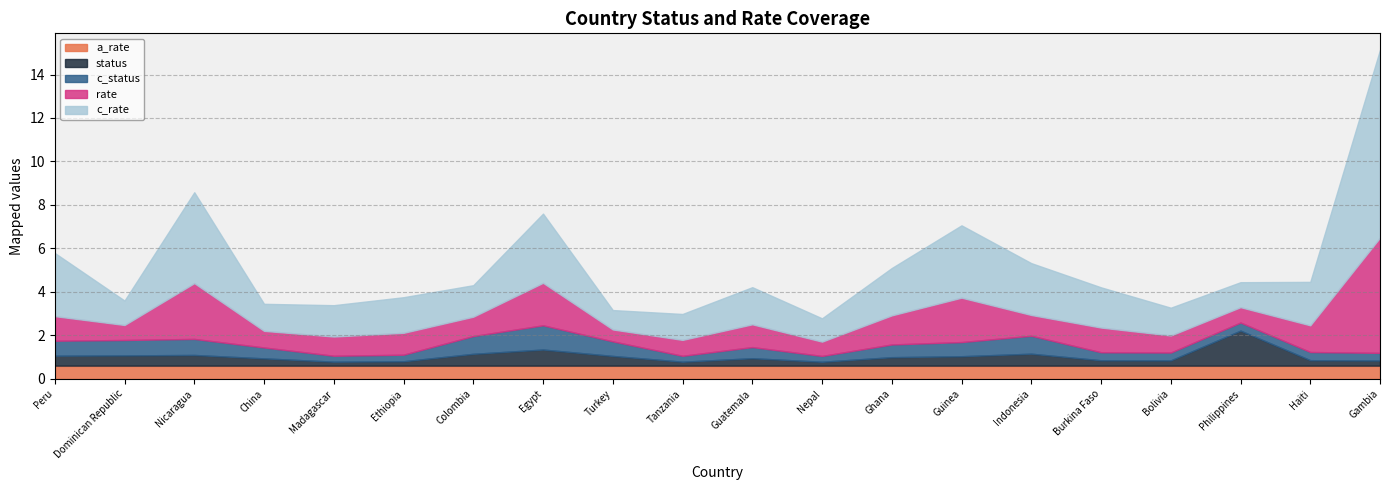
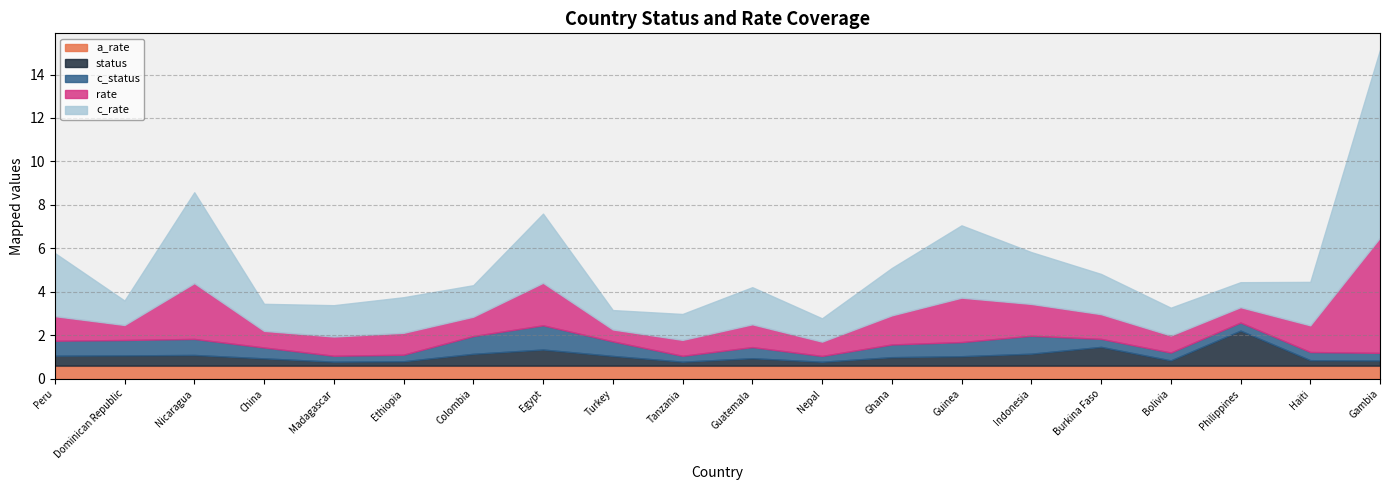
  {
    "a_rate": {
      "Peru": 0.6,
      "Dominican Republic": 0.6,
      "Nicaragua": 0.6,
      "China": 0.6,
      "Madagascar": 0.6,
      "Ethiopia": 0.6,
      "Colombia": 0.6,
      "Egypt": 0.6,
      "Turkey": 0.6,
      "Tanzania": 0.6,
      "Guatemala": 0.6,
      "Nepal": 0.6,
      "Ghana": 0.6,
      "Guinea": 0.6,
      "Indonesia": 0.6,
      "Burkina Faso": 0.6,
      "Bolivia": 0.6,
      "Philippines": 0.6,
      "Haiti": 0.6,
      "Gambia": 0.6
    },
    "status": {
      "Peru": 0.5,
      "Dominican Republic": 0.5,
      "Nicaragua": 0.5,
      "China": 0.3,
      "Madagascar": 0.2,
      "Ethiopia": 0.2,
      "Colombia": 0.5,
      "Egypt": 0.7,
      "Turkey": 0.4,
      "Tanzania": 0.2,
      "Guatemala": 0.3,
      "Nepal": 0.2,
      "Ghana": 0.4,
      "Guinea": 0.4,
      "Indonesia": 0.5,
-     "Burkina Faso": 0.2,
+     "Burkina Faso": 0.9,
      "Bolivia": 0.2,
      "Philippines": 1.6,
      "Haiti": 0.2,
      "Gambia": 0.2
    },
    "c_status": {
      "Peru": 0.7,
      "Dominican Republic": 0.7,
      "Nicaragua": 0.7,
      "China": 0.5,
      "Madagascar": 0.3,
      "Ethiopia": 0.3,
      "Colombia": 0.8,
      "Egypt": 1.1,
      "Turkey": 0.7,
      "Tanzania": 0.3,
      "Guatemala": 0.5,
      "Nepal": 0.3,
      "Ghana": 0.6,
      "Guinea": 0.7,
      "Indonesia": 0.8,
      "Burkina Faso": 0.4,
      "Bolivia": 0.4,
      "Philippines": 0.4,
      "Haiti": 0.4,
      "Gambia": 0.4
    },
    "rate": {
      "Peru": 1.1,
      "Dominican Republic": 0.7,
      "Nicaragua": 2.6,
      "China": 0.8,
      "Madagascar": 0.9,
      "Ethiopia": 1.0,
      "Colombia": 0.9,
      "Egypt": 2.0,
      "Turkey": 0.5,
      "Tanzania": 0.7,
      "Guatemala": 1.0,
      "Nepal": 0.7,
      "Ghana": 1.3,
      "Guinea": 2.0,
-     "Indonesia": 1.0,
+     "Indonesia": 1.5,
      "Burkina Faso": 1.1,
      "Bolivia": 0.8,
      "Philippines": 0.7,
      "Haiti": 1.2,
      "Gambia": 5.3
    },
    "c_rate": {
      "Peru": 2.9,
      "Dominican Republic": 1.1,
      "Nicaragua": 4.2,
      "China": 1.2,
      "Madagascar": 1.4,
      "Ethiopia": 1.6,
      "Colombia": 1.4,
      "Egypt": 3.2,
      "Turkey": 0.9,
      "Tanzania": 1.2,
      "Guatemala": 1.7,
      "Nepal": 1.1,
      "Ghana": 2.2,
      "Guinea": 3.3,
      "Indonesia": 2.4,
      "Burkina Faso": 1.9,
      "Bolivia": 1.3,
      "Philippines": 1.1,
      "Haiti": 2.0,
      "Gambia": 8.6
    }
  }
